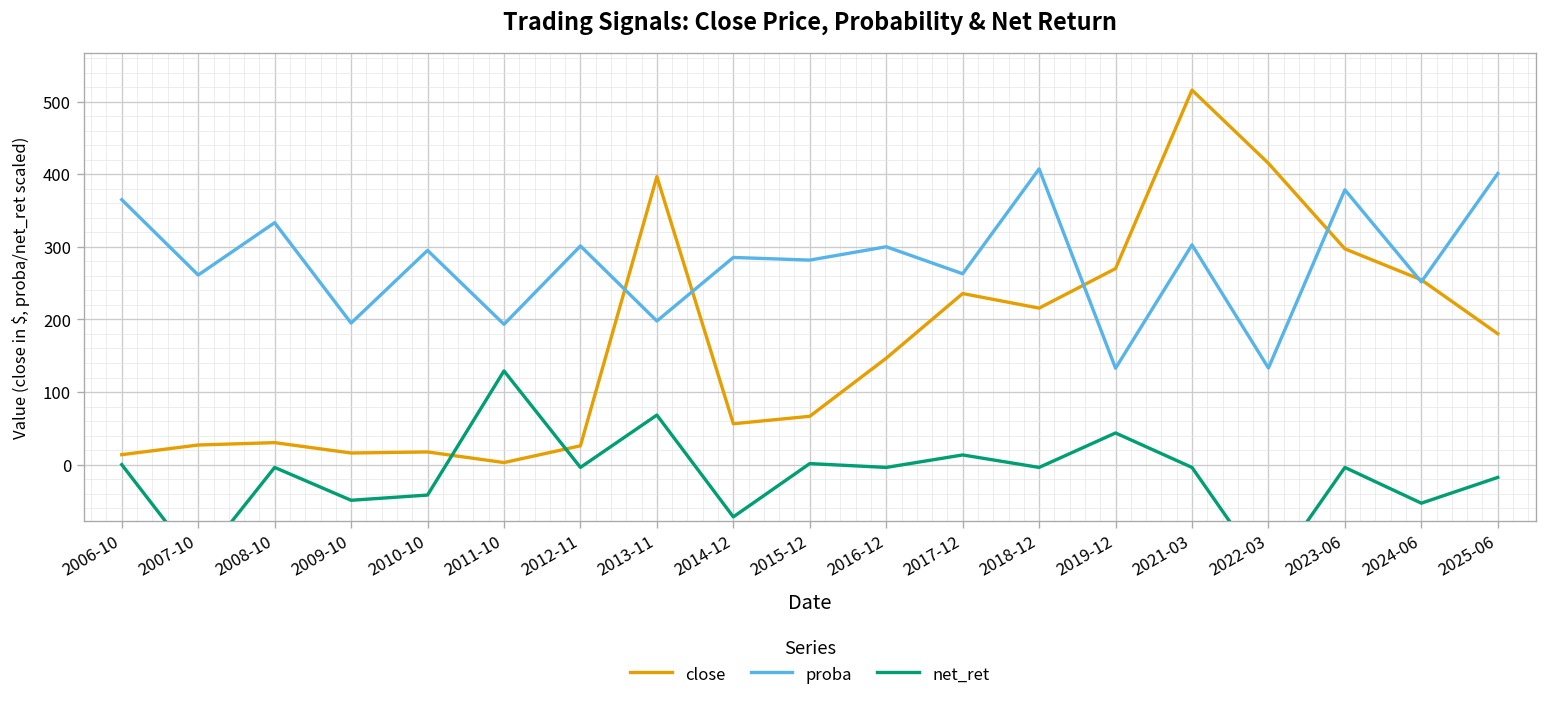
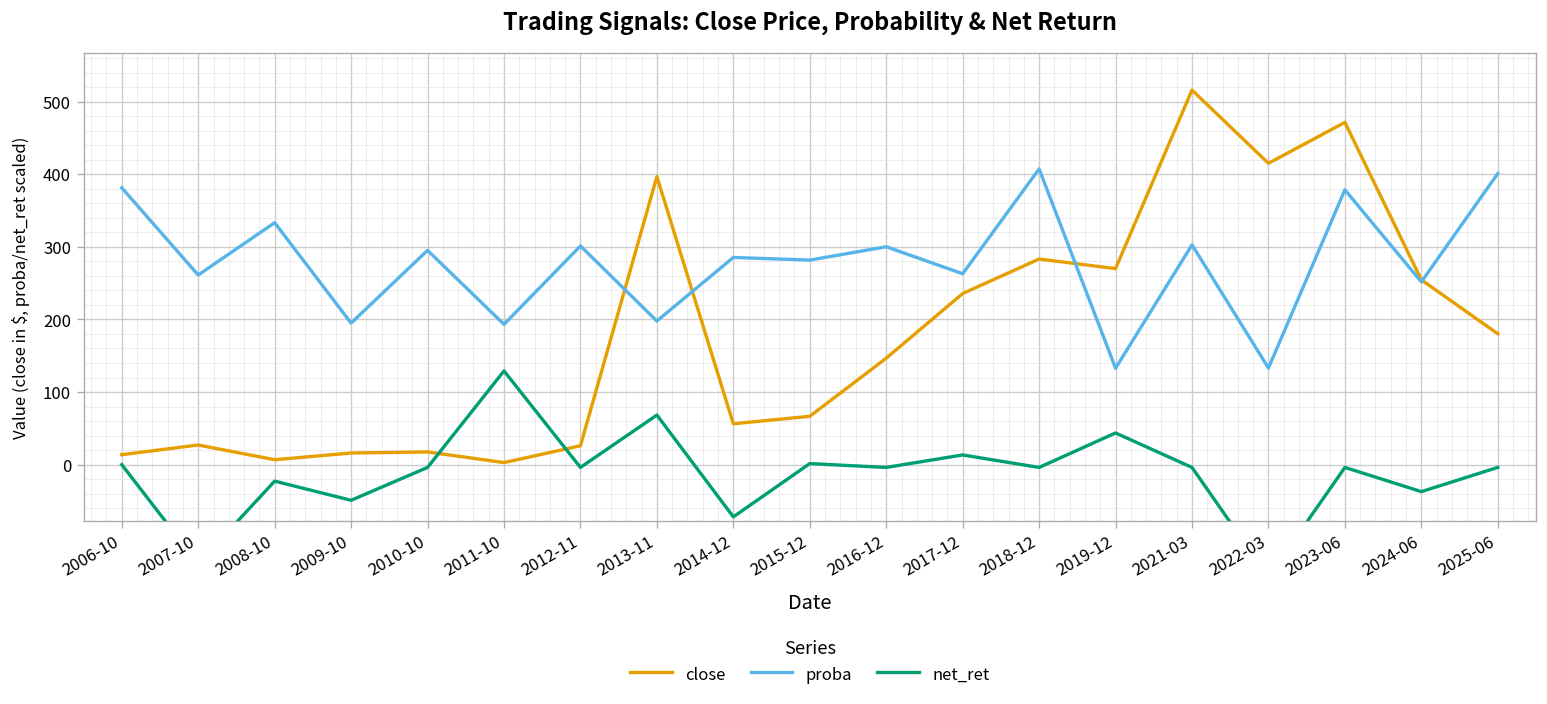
  {
    "close": {
      "2006-10": 10,
      "2007-10": 30,
-     "2008-10": 30,
+     "2008-10": 10,
      "2009-10": 20,
      "2010-10": 20,
      "2011-10": 0,
      "2012-11": 30,
      "2013-11": 400,
      "2014-12": 60,
      "2015-12": 70,
      "2016-12": 150,
      "2017-12": 240,
-     "2018-12": 220,
+     "2018-12": 280,
      "2019-12": 270,
      "2021-03": 520,
      "2022-03": 420,
-     "2023-06": 300,
+     "2023-06": 470,
      "2025-06": 180
    },
    "proba": {
-     "2006-10": 360,
+     "2006-10": 380,
      "2007-10": 260,
      "2008-10": 330,
      "2009-10": 190,
      "2010-10": 300,
      "2011-10": 190,
      "2012-11": 300,
      "2013-11": 200,
      "2014-12": 290,
      "2015-12": 280,
      "2016-12": 300,
      "2017-12": 260,
      "2018-12": 410,
      "2019-12": 130,
      "2021-03": 300,
      "2022-03": 130,
      "2023-06": 380,
      "2025-06": 400
    },
    "net_ret": {
      "2006-10": 0,
-     "2008-10": 0,
+     "2008-10": -20,
      "2009-10": -50,
-     "2010-10": -40,
+     "2010-10": 0,
      "2011-10": 130,
      "2012-11": 0,
      "2013-11": 70,
      "2014-12": -70,
      "2015-12": 0,
      "2016-12": 0,
      "2017-12": 10,
      "2018-12": 0,
      "2019-12": 40,
      "2021-03": 0,
      "2023-06": 0,
-     "2024-06": -50,
-     "2025-06": -20
+     "2024-06": -40,
+     "2025-06": 0
    }
  }
